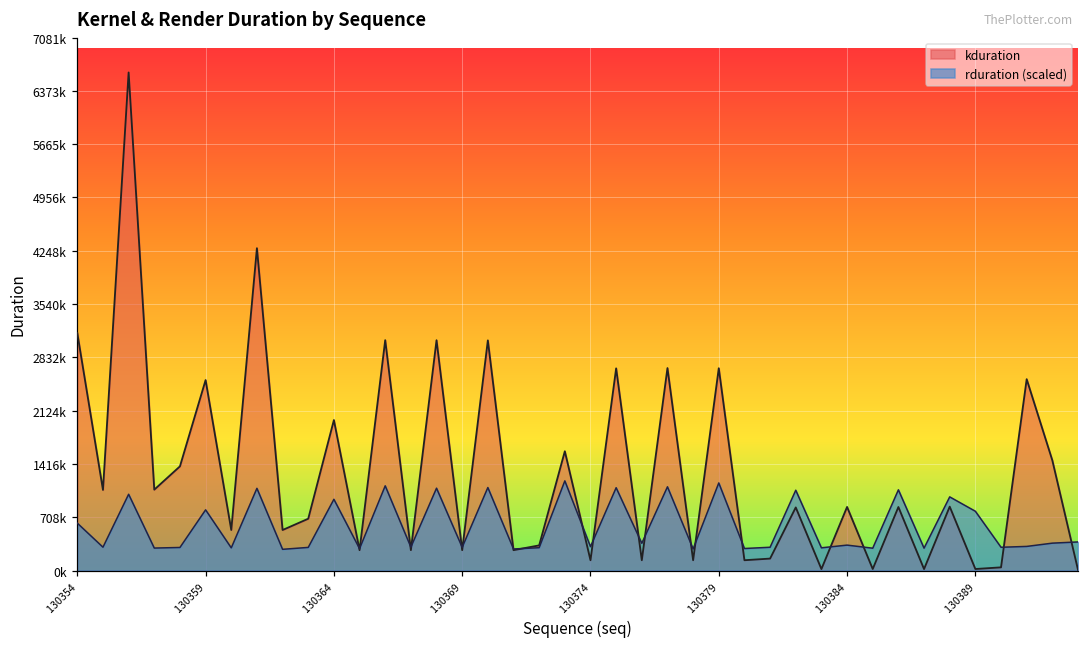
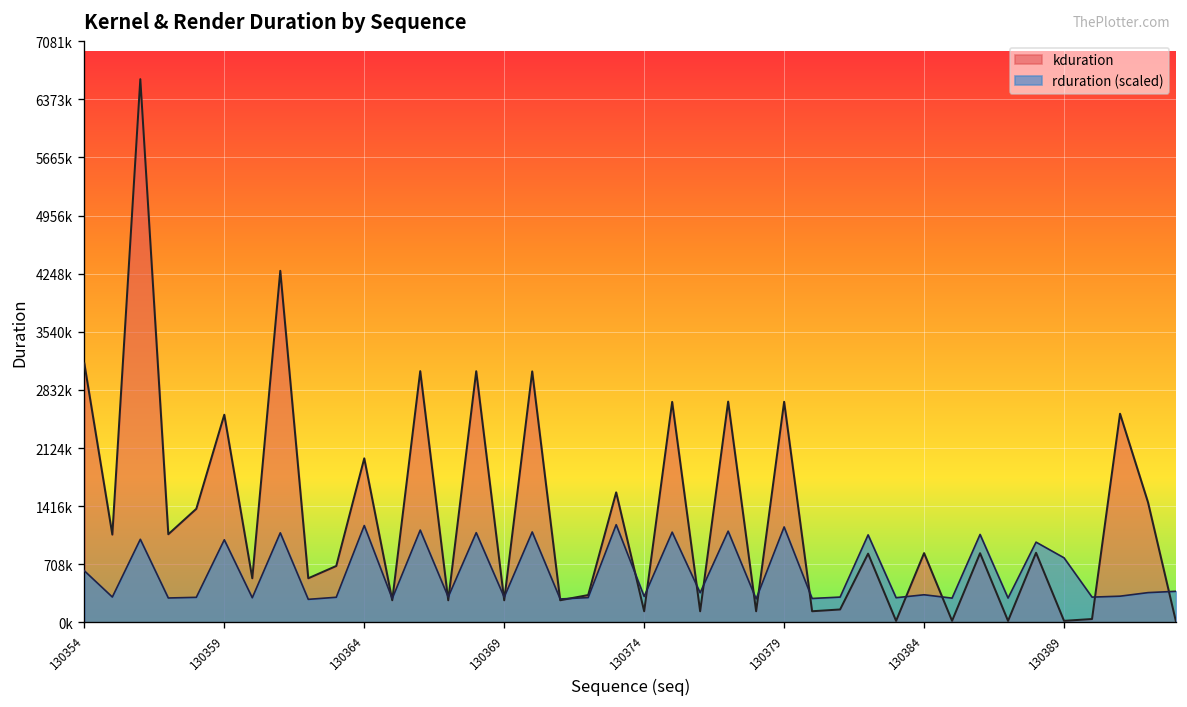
  {
    "kduration": {
      "130354": 3200000,
      "130359": 2500000,
      "130364": 2000000,
      "130369": 300000,
      "130374": 100000,
      "130379": 2700000,
      "130384": 800000,
      "130389": 0
    },
    "rduration (scaled)": {
      "130354": 600000,
-     "130359": 800000,
-     "130364": 900000,
+     "130359": 1000000,
+     "130364": 1200000,
      "130369": 300000,
      "130374": 300000,
      "130379": 1200000,
      "130384": 300000,
      "130389": 800000
    }
  }
